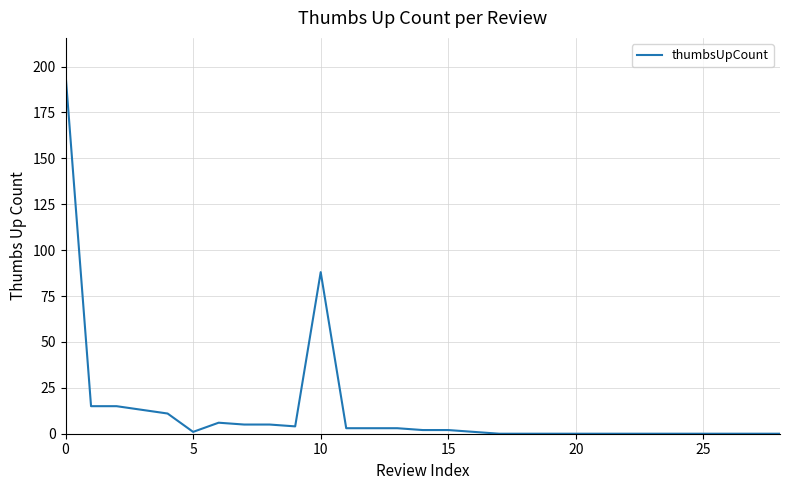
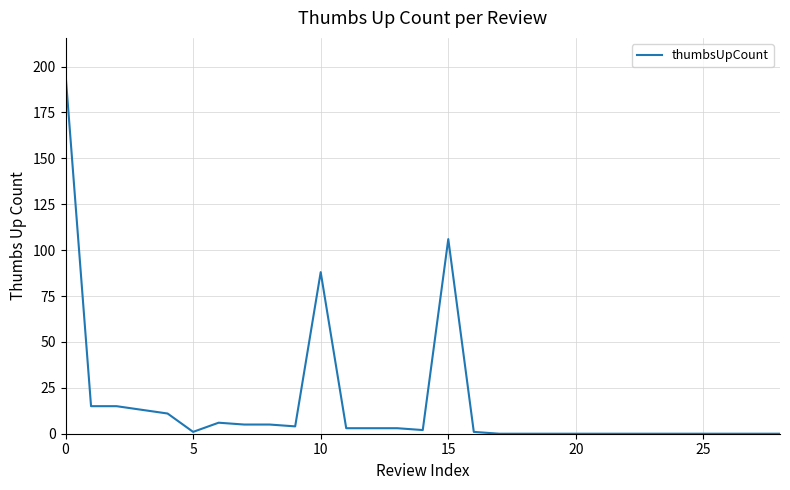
  {
    "0": 196,
    "5": 1,
    "10": 88,
-   "15": 2,
+   "15": 106,
    "20": 0,
    "25": 0
  }
